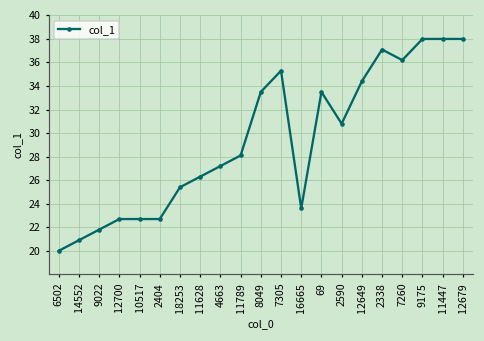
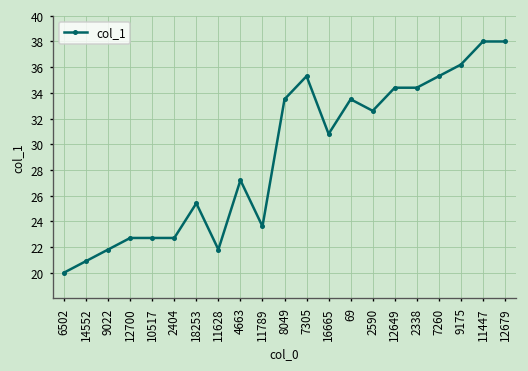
  {
    "6502": 20.0,
    "14552": 20.9,
    "9022": 21.8,
    "12700": 22.7,
    "10517": 22.7,
    "2404": 22.7,
    "18253": 25.4,
-   "11628": 26.3,
+   "11628": 21.8,
    "4663": 27.2,
-   "11789": 28.1,
+   "11789": 23.6,
    "8049": 33.5,
    "7305": 35.3,
-   "16665": 23.6,
+   "16665": 30.8,
    "69": 33.5,
-   "2590": 30.8,
+   "2590": 32.6,
    "12649": 34.4,
-   "2338": 37.1,
-   "7260": 36.2,
-   "9175": 38.0,
+   "2338": 34.4,
+   "7260": 35.3,
+   "9175": 36.2,
    "11447": 38.0,
    "12679": 38.0
  }
